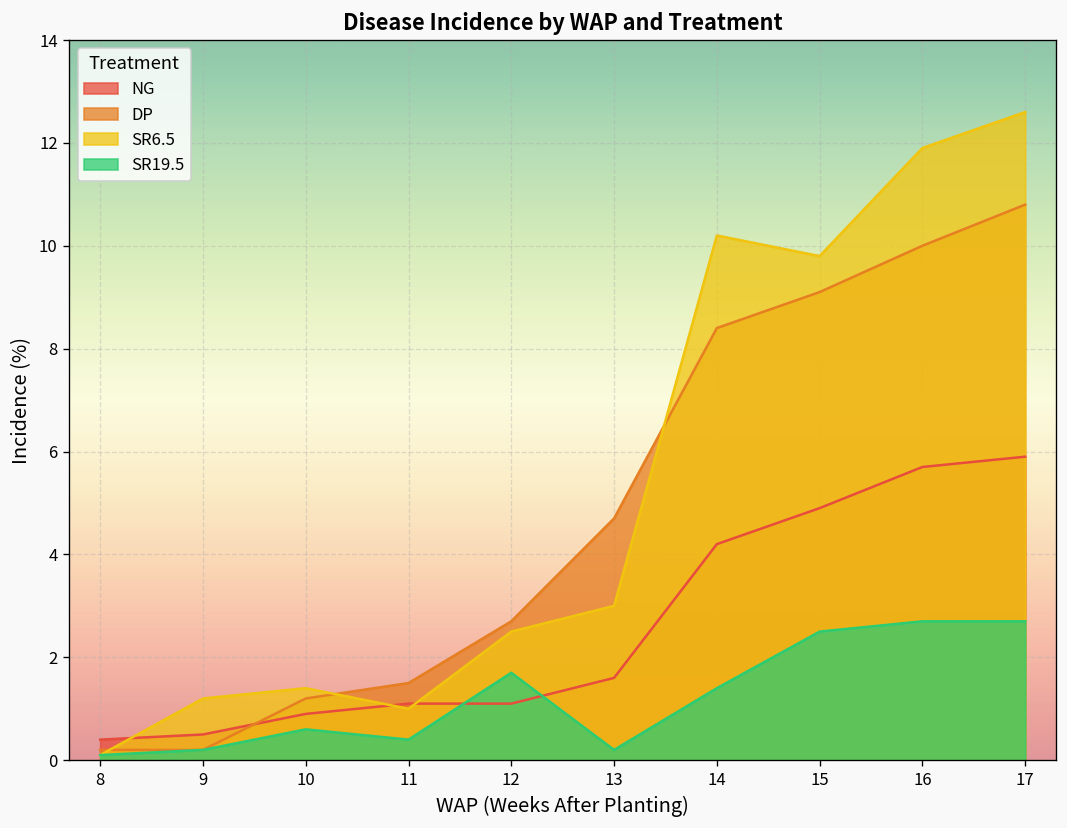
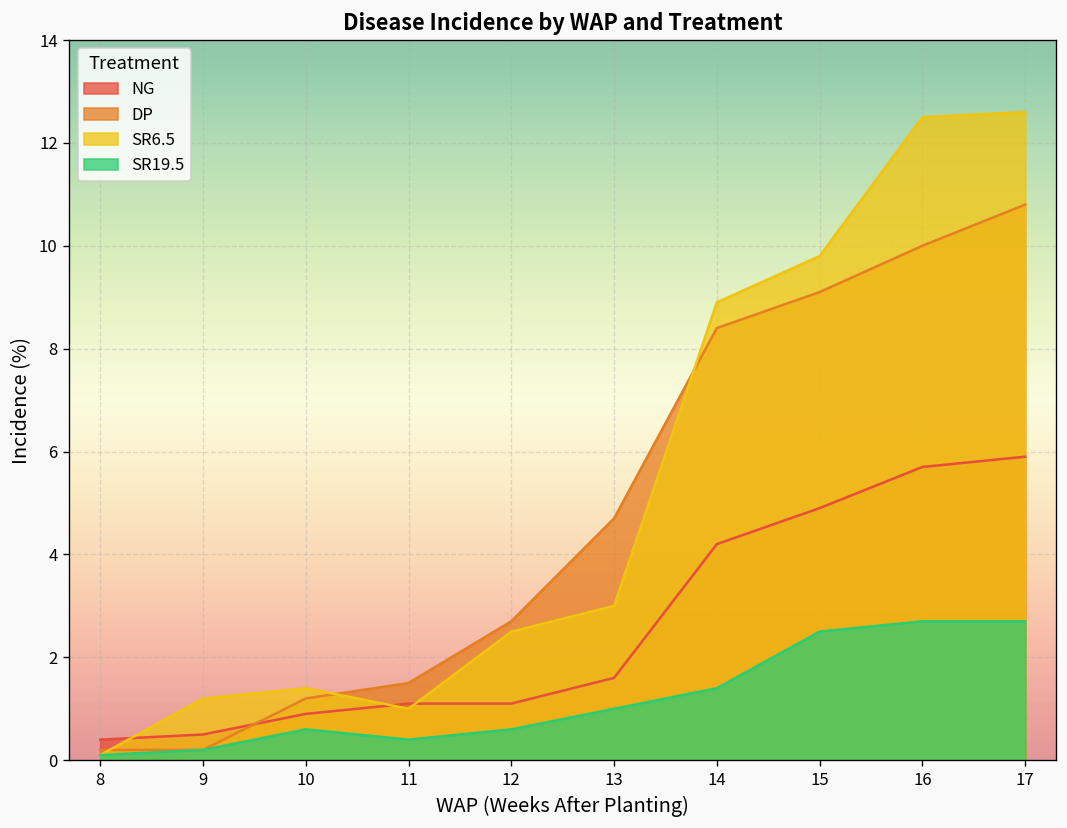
  {
    "SR6.5": {
      "9": 1.2,
      "10": 1.4,
      "11": 1.0,
      "12": 2.5,
      "13": 3.0,
-     "14": 10.2,
+     "14": 8.9,
      "15": 9.8,
-     "16": 11.9,
+     "16": 12.5,
      "17": 12.6
    },
    "SR19.5": {
      "10": 0.6,
      "11": 0.4,
-     "12": 1.7,
-     "13": 0.2,
+     "12": 0.6,
+     "13": 1.0,
      "14": 1.4,
      "15": 2.5,
      "16": 2.7,
      "17": 2.7
    }
  }
